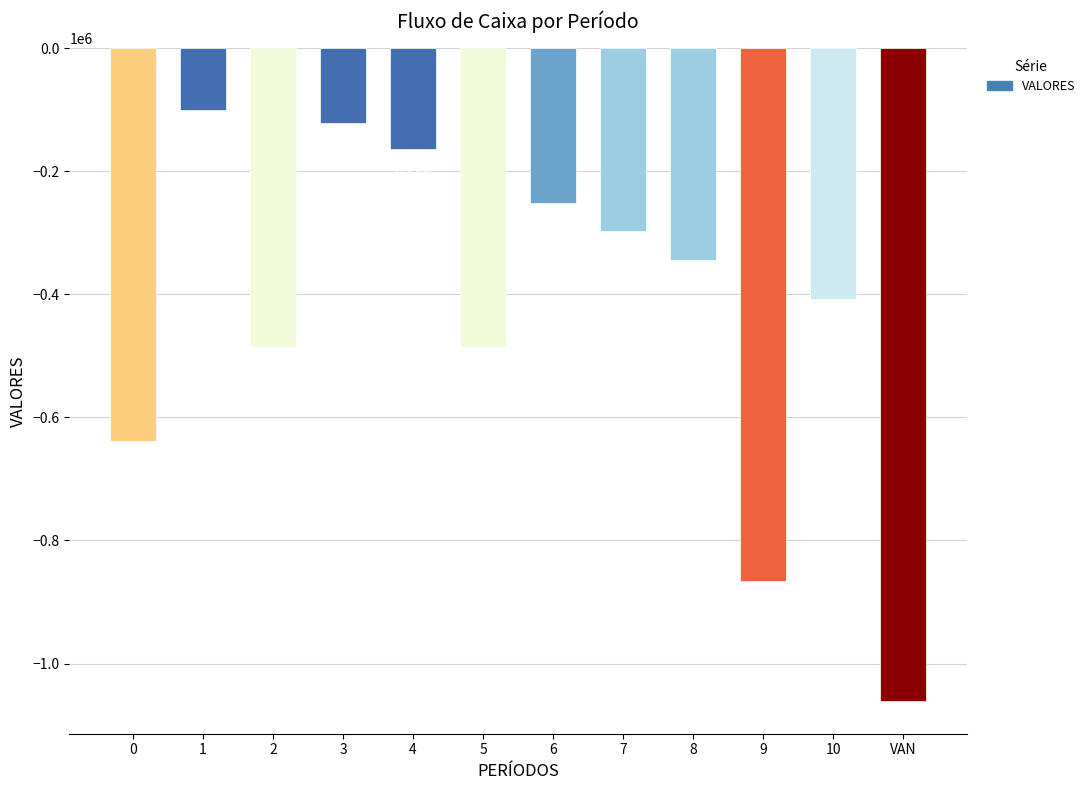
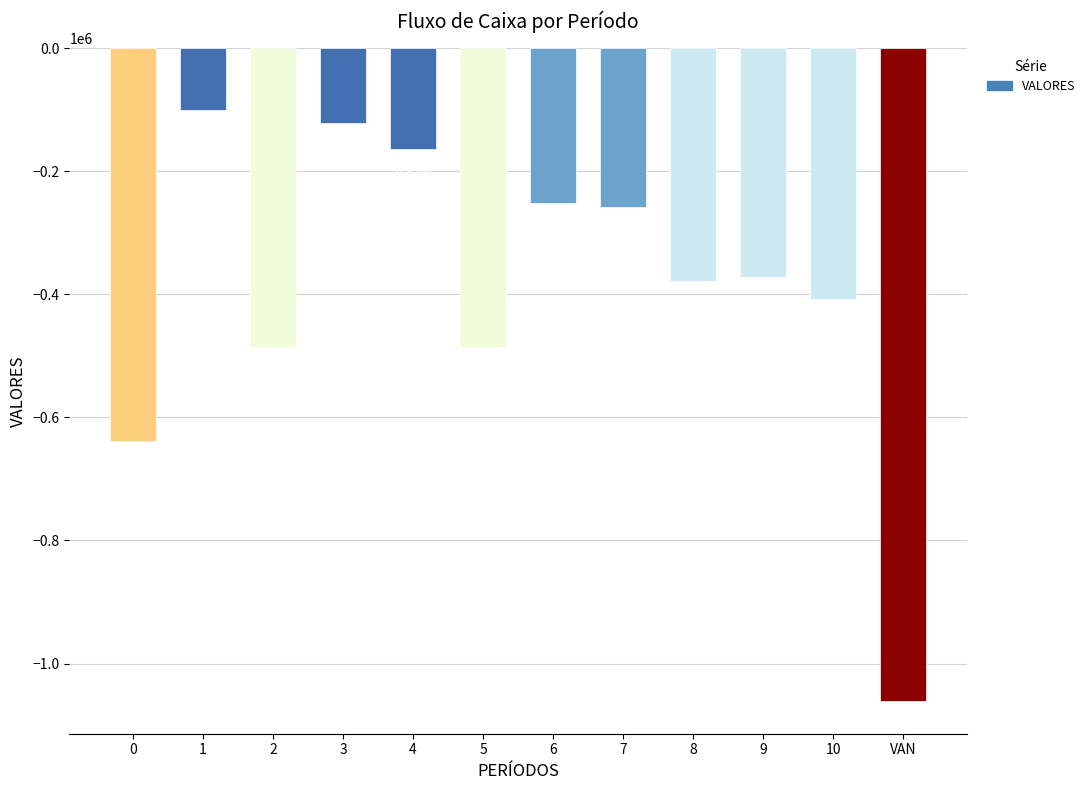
  {
    "0": -640000,
    "1": -100000,
    "2": -490000,
    "3": -120000,
    "4": -160000,
    "5": -490000,
    "6": -250000,
-   "7": -300000,
-   "8": -340000,
-   "9": -870000,
+   "7": -260000,
+   "8": -380000,
+   "9": -370000,
    "10": -410000,
    "VAN": -1060000
  }
